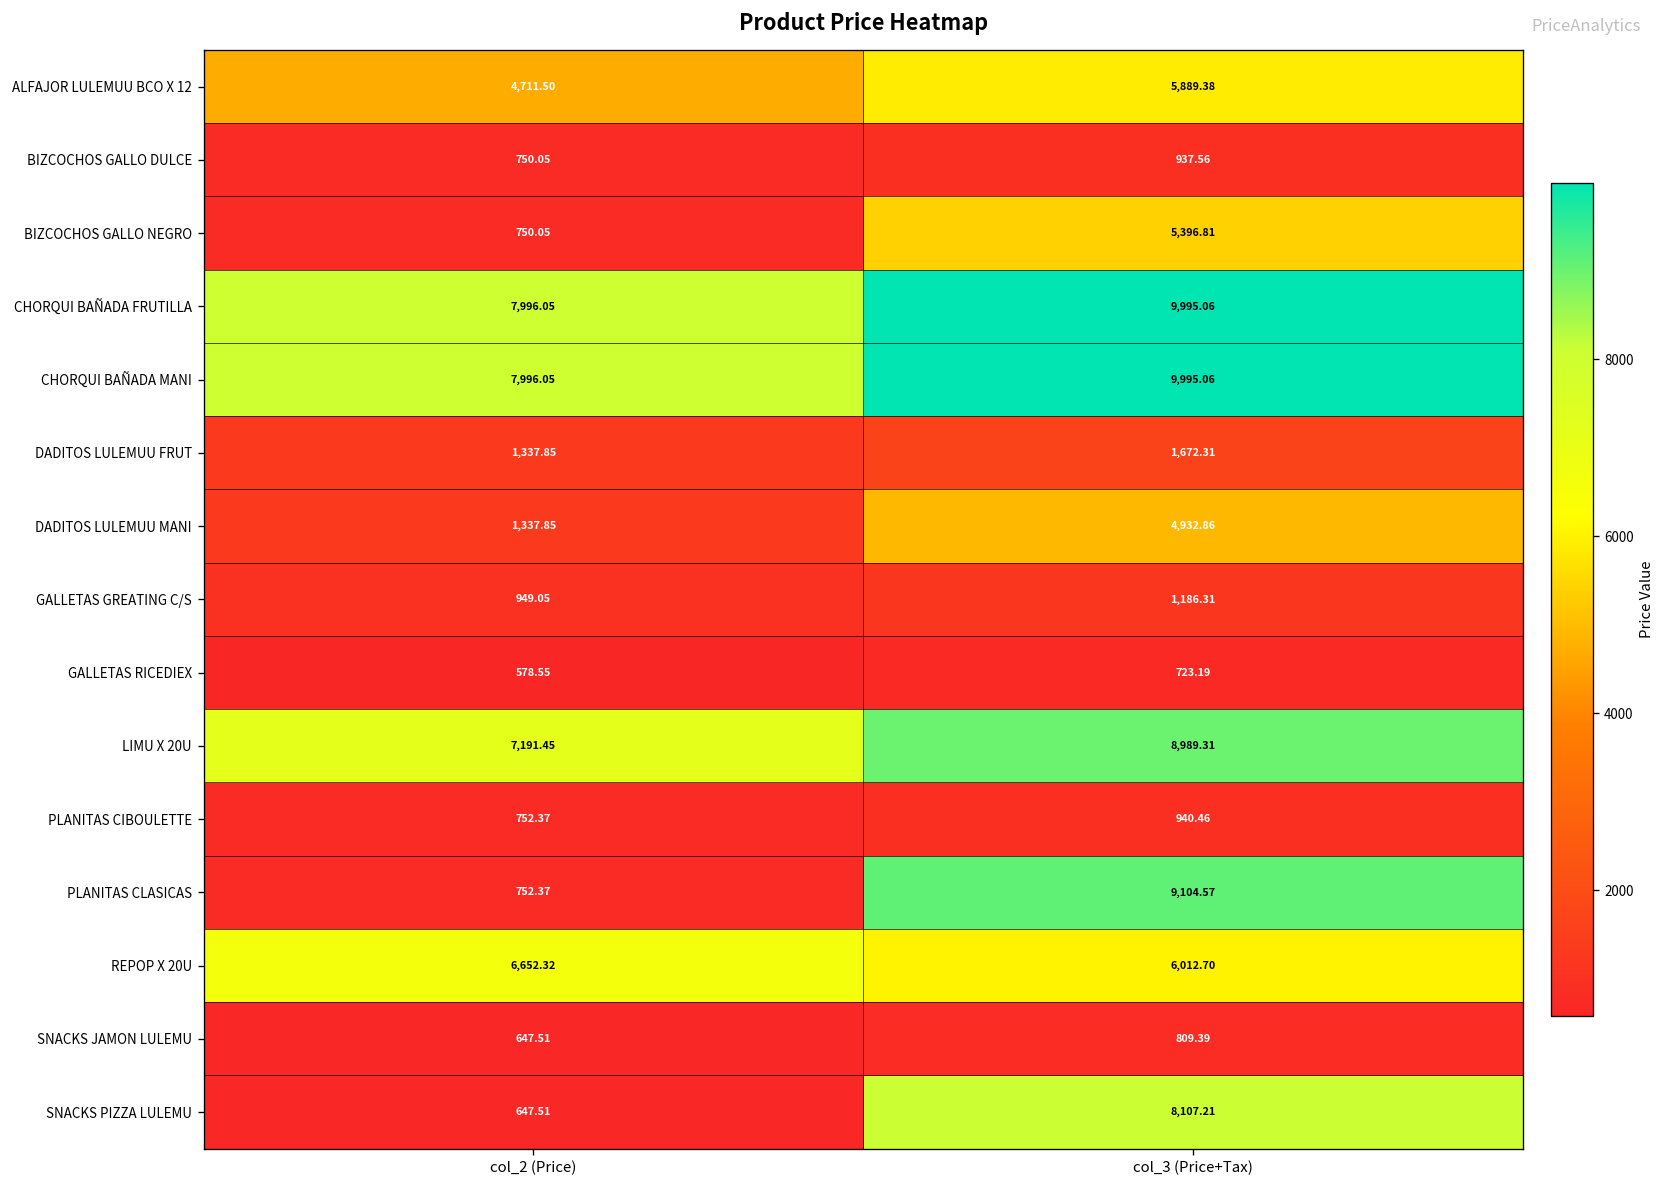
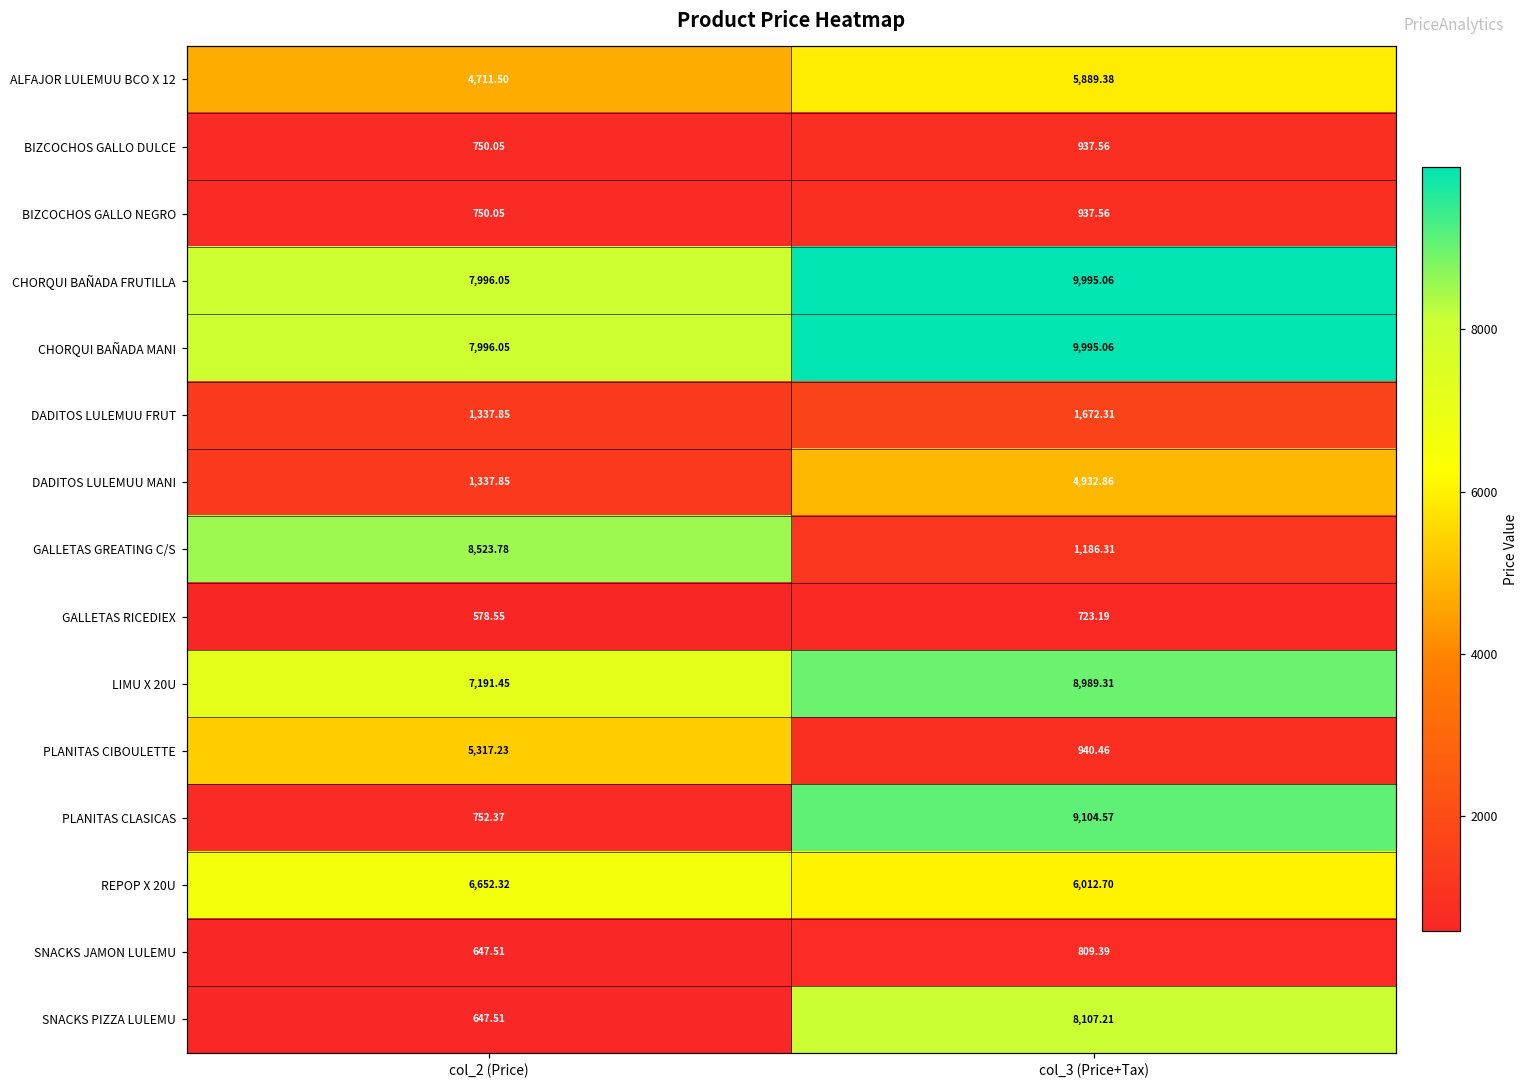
  {
    "ALFAJOR LULEMUU BCO X 12": {
      "col_2 (Price)": "4,711.50",
      "col_3 (Price+Tax)": "5,889.38"
    },
    "BIZCOCHOS GALLO DULCE": {
      "col_2 (Price)": "750.05",
      "col_3 (Price+Tax)": "937.56"
    },
    "BIZCOCHOS GALLO NEGRO": {
      "col_2 (Price)": "750.05",
-     "col_3 (Price+Tax)": "5,396.81"
+     "col_3 (Price+Tax)": "937.56"
    },
    "CHORQUI BAÑADA FRUTILLA": {
      "col_2 (Price)": "7,996.05",
      "col_3 (Price+Tax)": "9,995.06"
    },
    "CHORQUI BAÑADA MANI": {
      "col_2 (Price)": "7,996.05",
      "col_3 (Price+Tax)": "9,995.06"
    },
    "DADITOS LULEMUU FRUT": {
      "col_2 (Price)": "1,337.85",
      "col_3 (Price+Tax)": "1,672.31"
    },
    "DADITOS LULEMUU MANI": {
      "col_2 (Price)": "1,337.85",
      "col_3 (Price+Tax)": "4,932.86"
    },
    "GALLETAS GREATING C/S": {
-     "col_2 (Price)": "949.05",
+     "col_2 (Price)": "8,523.78",
      "col_3 (Price+Tax)": "1,186.31"
    },
    "GALLETAS RICEDIEX": {
      "col_2 (Price)": "578.55",
      "col_3 (Price+Tax)": "723.19"
    },
    "LIMU X 20U": {
      "col_2 (Price)": "7,191.45",
      "col_3 (Price+Tax)": "8,989.31"
    },
    "PLANITAS CIBOULETTE": {
-     "col_2 (Price)": "752.37",
+     "col_2 (Price)": "5,317.23",
      "col_3 (Price+Tax)": "940.46"
    },
    "PLANITAS CLASICAS": {
      "col_2 (Price)": "752.37",
      "col_3 (Price+Tax)": "9,104.57"
    },
    "REPOP X 20U": {
      "col_2 (Price)": "6,652.32",
      "col_3 (Price+Tax)": "6,012.70"
    },
    "SNACKS JAMON LULEMU": {
      "col_2 (Price)": "647.51",
      "col_3 (Price+Tax)": "809.39"
    },
    "SNACKS PIZZA LULEMU": {
      "col_2 (Price)": "647.51",
      "col_3 (Price+Tax)": "8,107.21"
    }
  }
